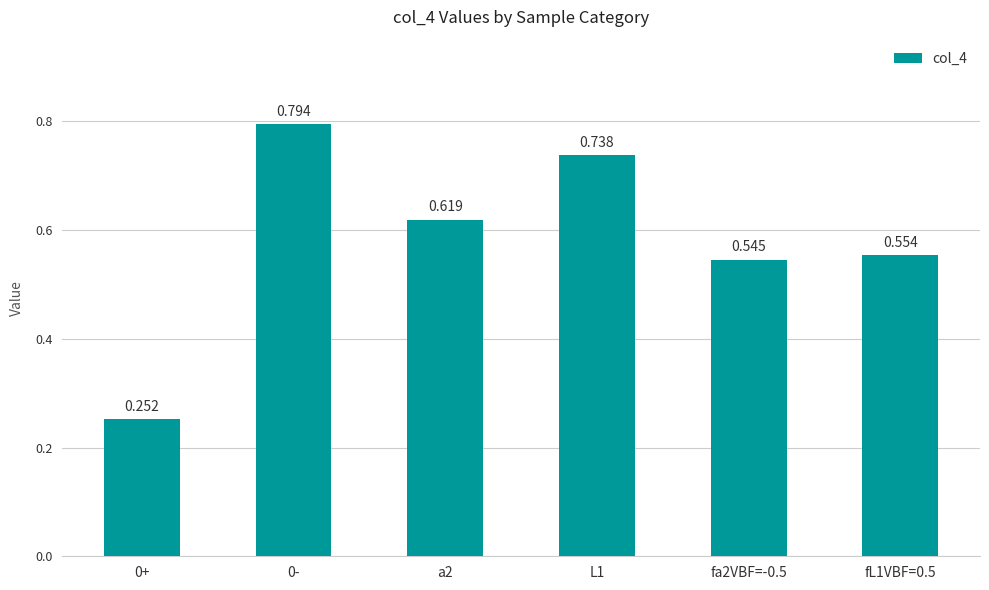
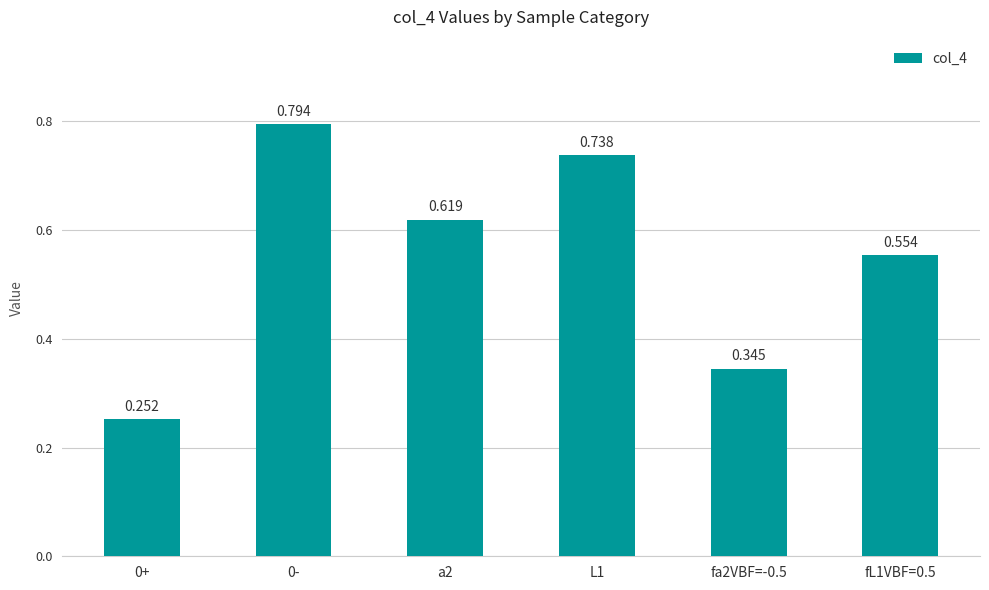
  {
    "0+": 0.252,
    "0-": 0.794,
    "a2": 0.619,
    "L1": 0.738,
-   "fa2VBF=-0.5": 0.545,
+   "fa2VBF=-0.5": 0.345,
    "fL1VBF=0.5": 0.554
  }
